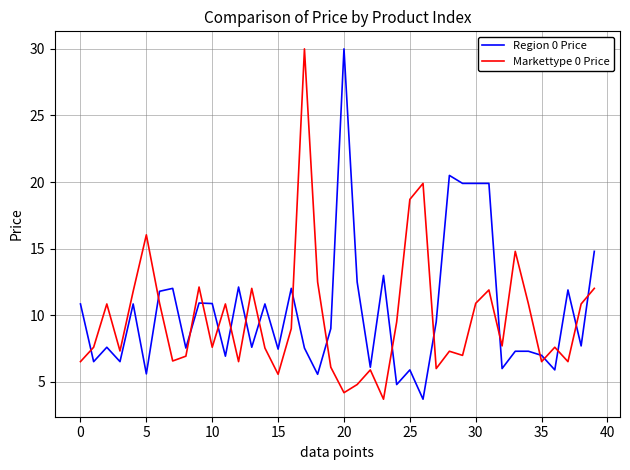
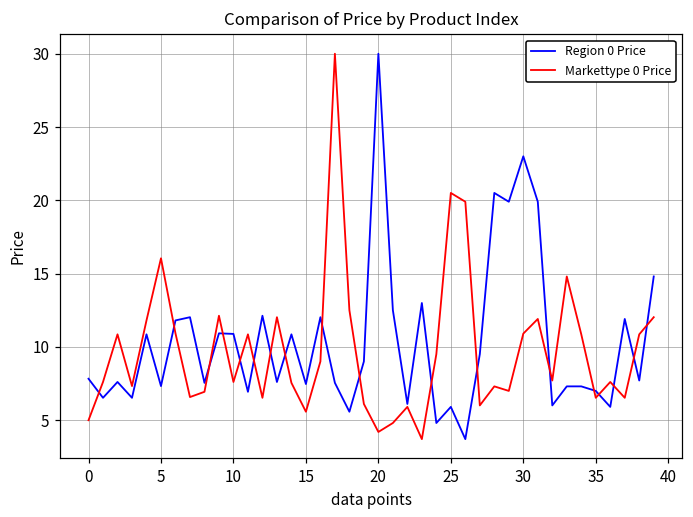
  {
    "Region 0 Price": {
-     "0": 10.9,
-     "5": 5.6,
+     "0": 7.8,
+     "5": 7.3,
      "10": 10.9,
      "15": 7.5,
      "20": 30.0,
      "25": 5.9,
-     "30": 19.9,
+     "30": 23.0,
      "35": 7.0
    },
    "Markettype 0 Price": {
-     "0": 6.5,
+     "0": 5.0,
      "5": 16.0,
      "10": 7.6,
      "15": 5.6,
      "20": 4.2,
-     "25": 18.7,
+     "25": 20.5,
      "30": 10.9,
      "35": 6.5
    }
  }
